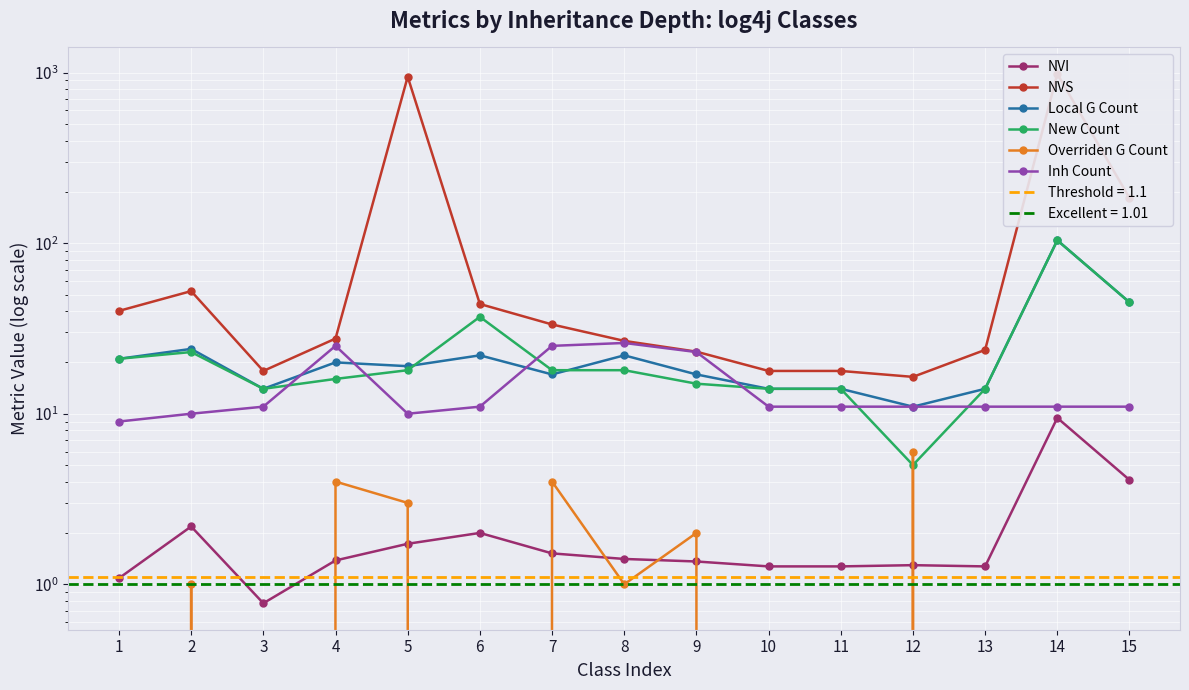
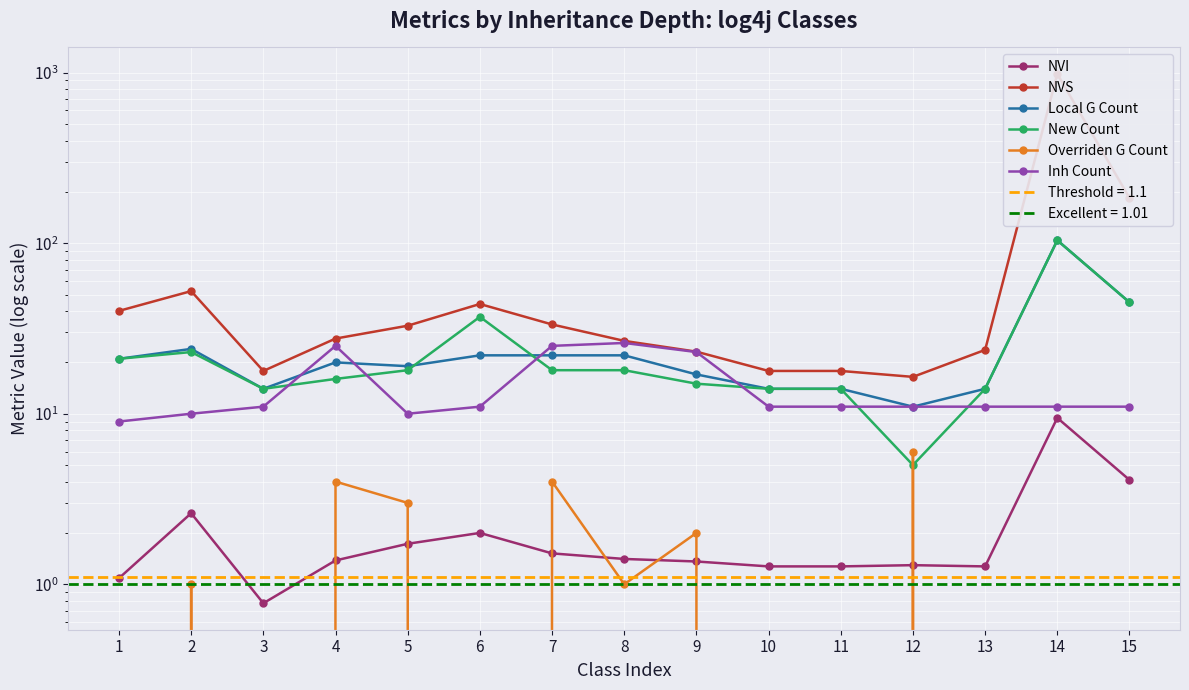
  {
    "NVI": {
      "1": 1.1,
-     "2": 2.2,
+     "2": 2.6,
      "3": 0.8,
      "4": 1.4,
      "5": 1.7,
      "6": 2.0,
      "7": 1.5,
      "8": 1.4,
      "9": 1.4,
      "10": 1.3,
      "11": 1.3,
      "12": 1.3,
      "13": 1.3,
      "14": 9,
      "15": 4.1
    },
    "NVS": {
      "1": 40,
      "2": 52,
      "3": 18,
      "4": 28,
-     "5": 900,
+     "5": 33,
      "6": 44,
      "7": 33,
      "10": 18,
      "11": 18,
      "12": 16,
      "13": 24
    },
    "Local G Count": {
      "2": 24,
      "4": 20,
      "5": 19,
      "6": 22,
-     "7": 17,
+     "7": 22,
      "8": 22,
      "9": 17
    },
    "New Count": {
      "2": 23,
      "4": 16,
      "5": 18,
      "6": 37,
      "7": 18,
      "8": 18,
      "9": 15,
      "12": 5.0
    },
    "Overriden G Count": {
      "2": 1.0,
      "4": 4.0,
      "5": 3.0,
      "7": 4.0,
      "8": 1.0,
      "9": 2.0,
      "12": 6.0
    },
    "Inh Count": {
      "1": 9,
      "2": 10,
      "3": 11,
      "4": 25,
      "5": 10,
      "6": 11,
      "7": 25,
      "10": 11,
      "11": 11,
      "13": 11,
      "14": 11,
      "15": 11
    }
  }
